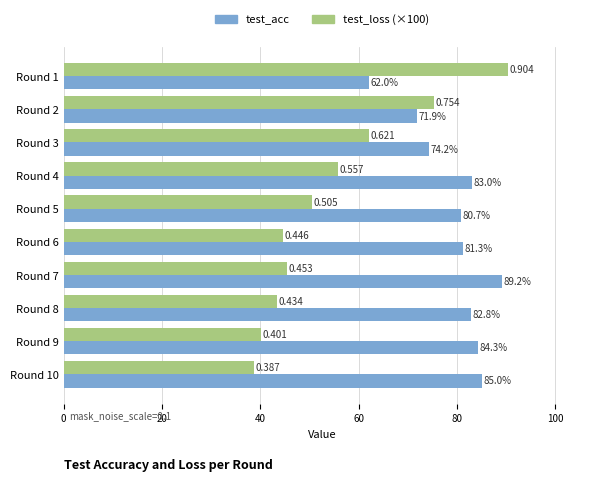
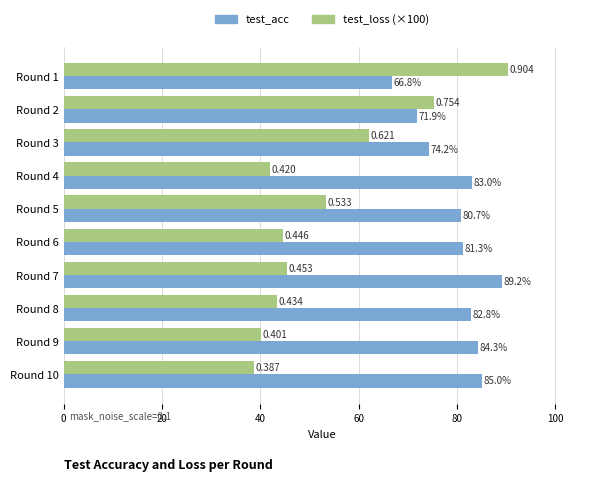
  {
    "test_acc": {
-     "Round 1": "62.0%",
+     "Round 1": "66.8%",
      "Round 2": "71.9%",
      "Round 3": "74.2%",
      "Round 4": "83.0%",
      "Round 5": "80.7%",
      "Round 6": "81.3%",
      "Round 7": "89.2%",
      "Round 8": "82.8%",
      "Round 9": "84.3%",
      "Round 10": "85.0%"
    },
    "test_loss (×100)": {
-     "Round 4": "0.557",
-     "Round 5": "0.505"
+     "Round 4": "0.420",
+     "Round 5": "0.533"
    }
  }
